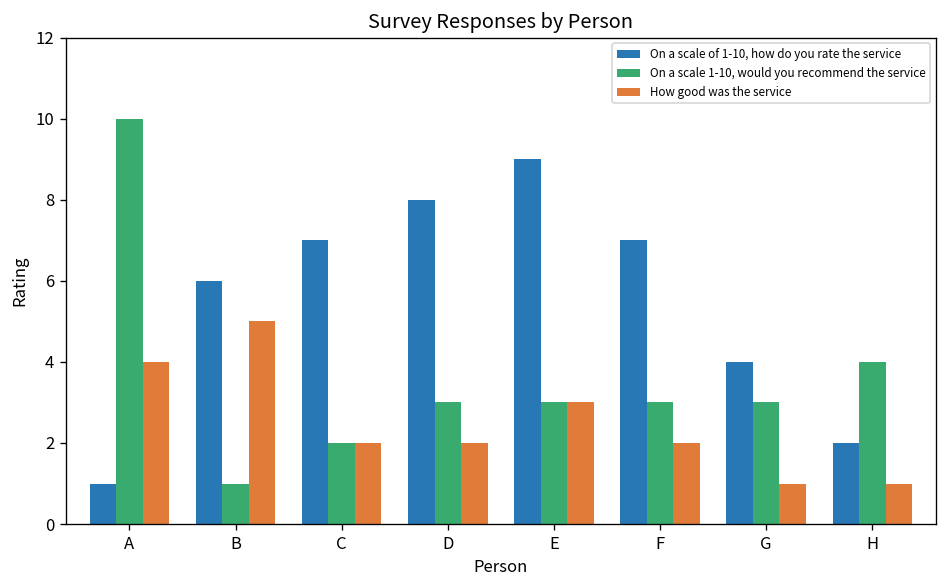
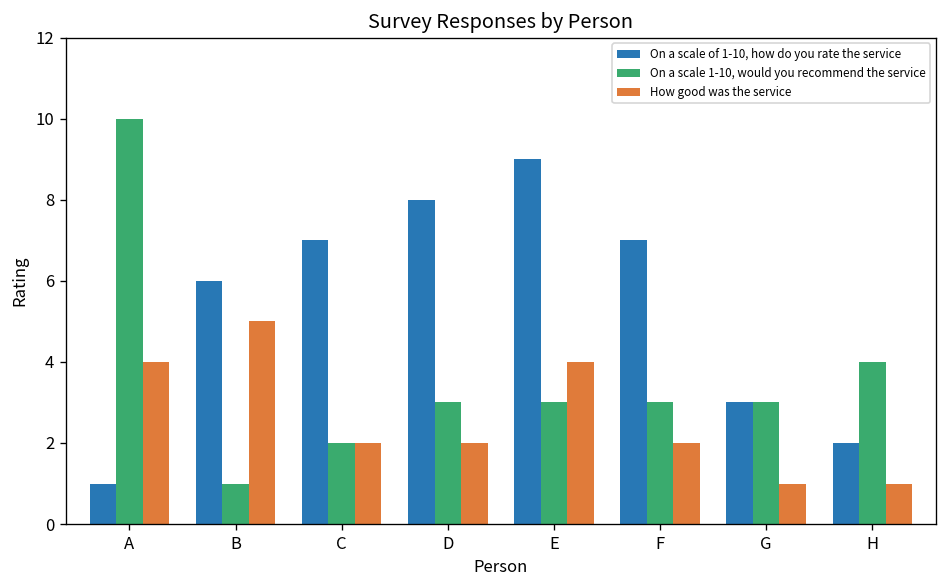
  {
    "On a scale of 1-10, how do you rate the service": {
      "A": 1,
      "B": 6,
      "C": 7,
      "D": 8,
      "E": 9,
      "F": 7,
-     "G": 4,
+     "G": 3,
      "H": 2
    },
    "On a scale 1-10, would you recommend the service": {
      "A": 10,
      "B": 1,
      "C": 2,
      "D": 3,
      "E": 3,
      "F": 3,
      "G": 3,
      "H": 4
    },
    "How good was the service": {
      "A": 4,
      "B": 5,
      "C": 2,
      "D": 2,
-     "E": 3,
+     "E": 4,
      "F": 2,
      "G": 1,
      "H": 1
    }
  }
